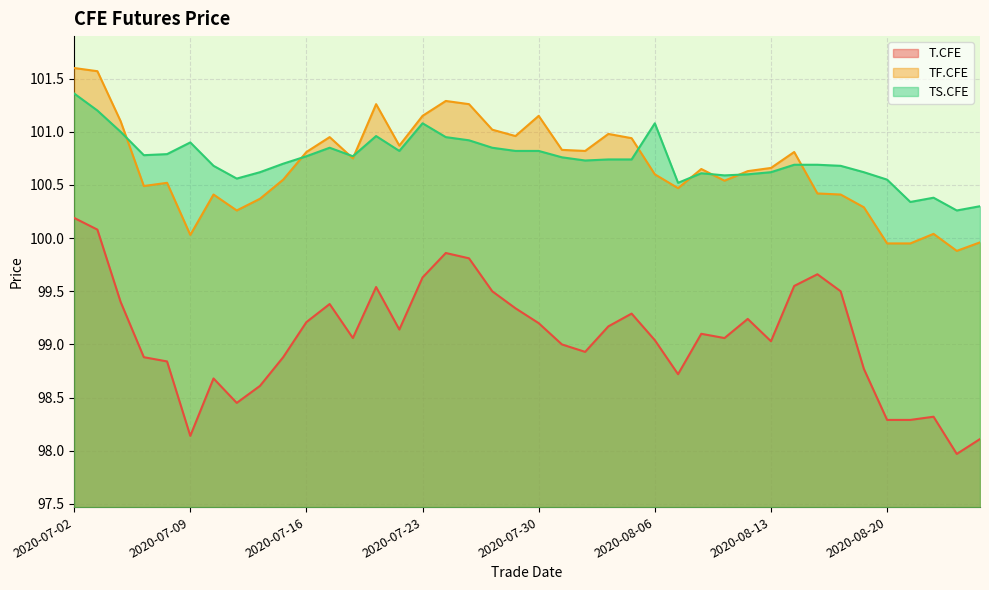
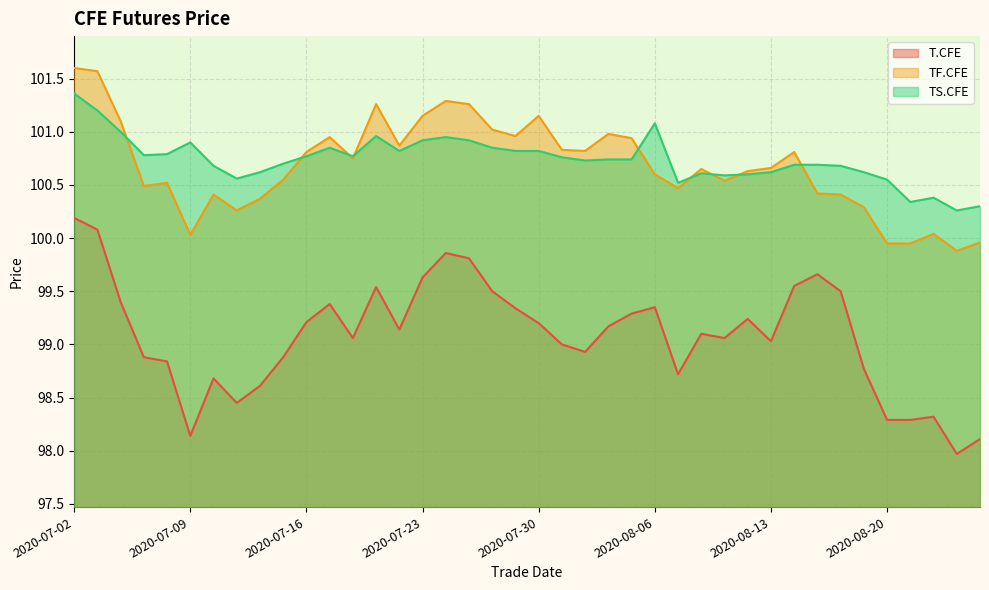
  {
    "T.CFE": {
      "2020-07-02": 100.19,
      "2020-07-09": 98.14,
      "2020-07-16": 99.21,
      "2020-07-23": 99.63,
      "2020-07-30": 99.20,
-     "2020-08-06": 99.04,
+     "2020-08-06": 99.35,
      "2020-08-13": 99.03,
      "2020-08-20": 98.29
    },
    "TF.CFE": {
      "2020-07-02": 101.60,
      "2020-07-09": 100.03,
      "2020-07-16": 100.81,
      "2020-07-23": 101.15,
      "2020-07-30": 101.15,
      "2020-08-06": 100.60,
      "2020-08-13": 100.66,
      "2020-08-20": 99.95
    },
    "TS.CFE": {
      "2020-07-02": 101.36,
      "2020-07-09": 100.90,
      "2020-07-16": 100.77,
-     "2020-07-23": 101.08,
+     "2020-07-23": 100.92,
      "2020-07-30": 100.82,
      "2020-08-06": 101.08,
      "2020-08-13": 100.62,
      "2020-08-20": 100.55
    }
  }
